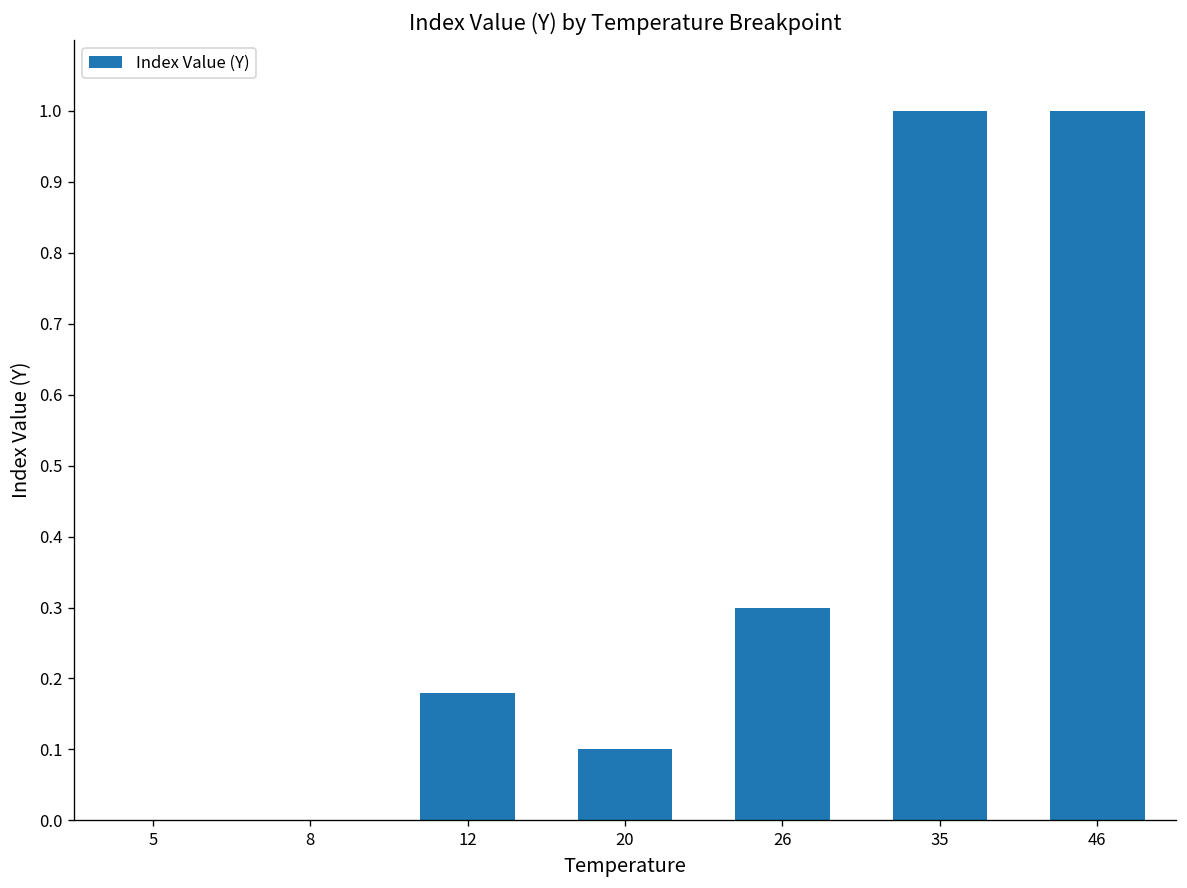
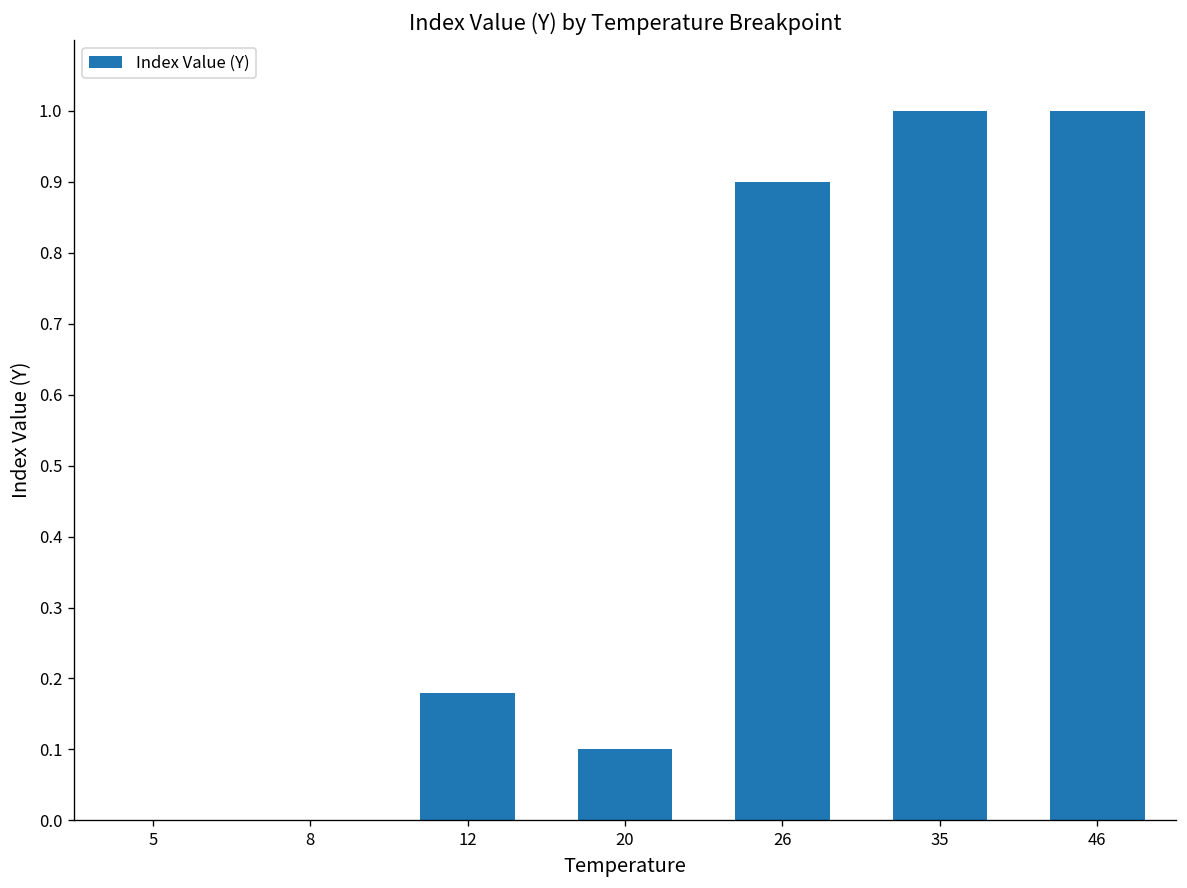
  {
    "5": 0.0,
    "8": 0.0,
    "12": 0.18,
    "20": 0.1,
-   "26": 0.3,
+   "26": 0.9,
    "35": 1.0,
    "46": 1.0
  }
